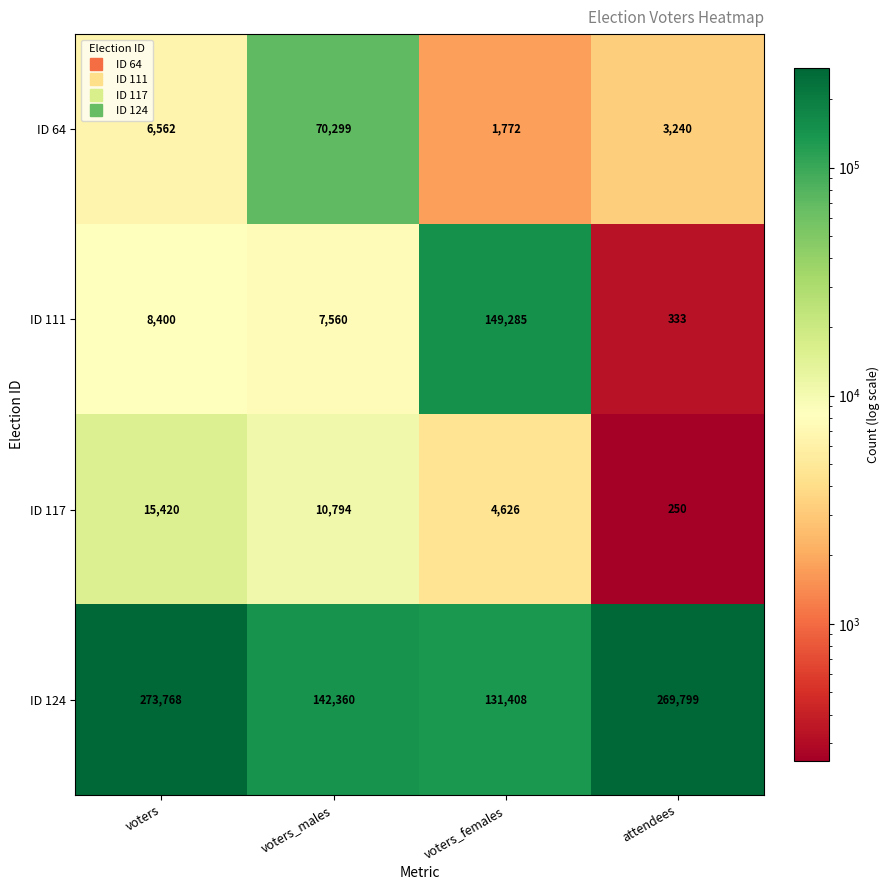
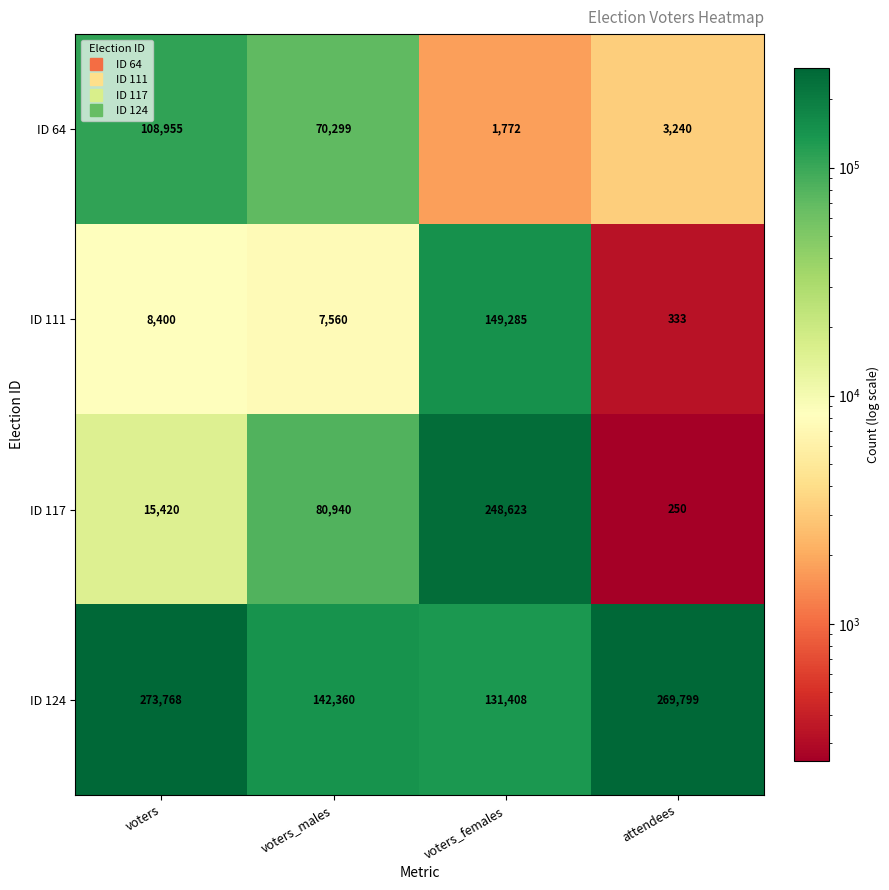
  {
    "ID 64": {
-     "voters": "6,562",
+     "voters": "108,955",
      "voters_males": "70,299",
      "voters_females": "1,772",
      "attendees": "3,240"
    },
    "ID 111": {
      "voters": "8,400",
      "voters_males": "7,560",
      "voters_females": "149,285",
      "attendees": "333"
    },
    "ID 117": {
      "voters": "15,420",
-     "voters_males": "10,794",
-     "voters_females": "4,626",
+     "voters_males": "80,940",
+     "voters_females": "248,623",
      "attendees": "250"
    },
    "ID 124": {
      "voters": "273,768",
      "voters_males": "142,360",
      "voters_females": "131,408",
      "attendees": "269,799"
    }
  }
